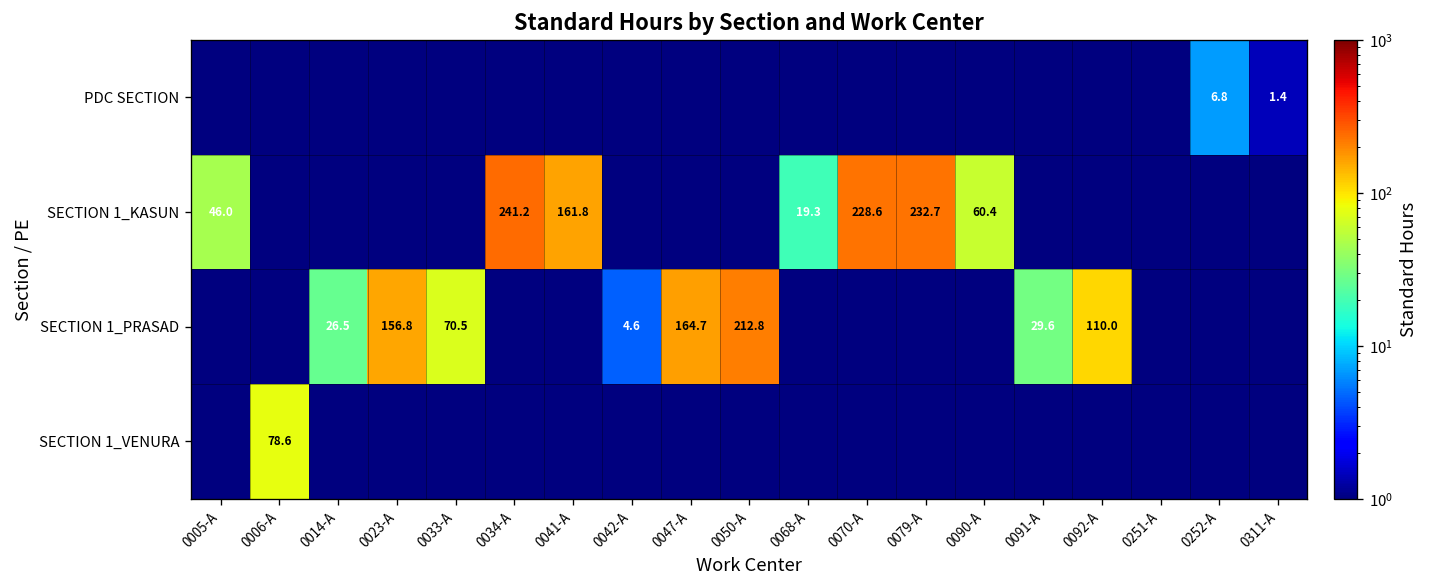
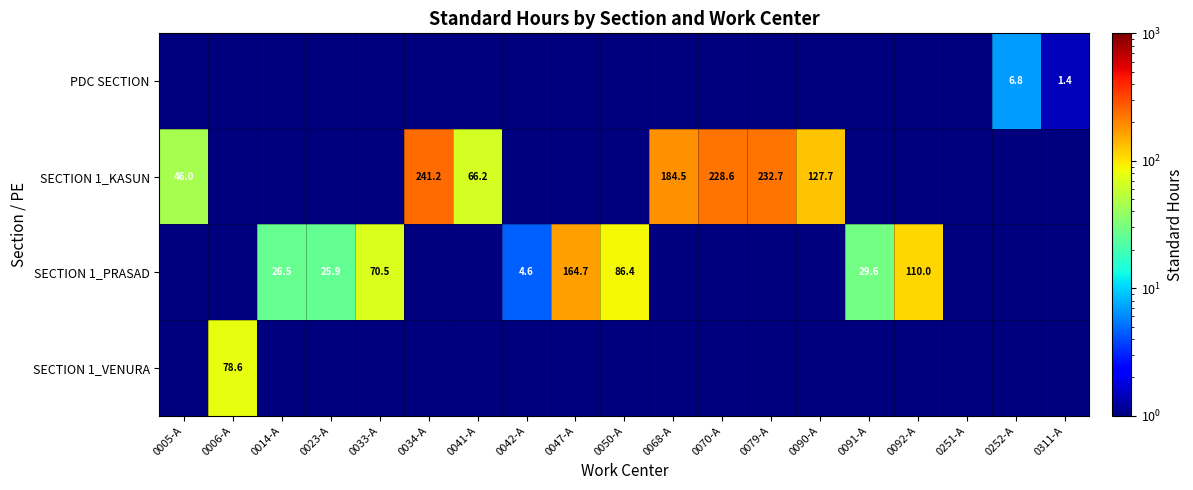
  {
    "PDC SECTION": {
      "0252-A": 6.8,
      "0311-A": 1.4
    },
    "SECTION 1_KASUN": {
      "0005-A": 46.0,
      "0034-A": 241.2,
-     "0041-A": 161.8,
-     "0068-A": 19.3,
+     "0041-A": 66.2,
+     "0068-A": 184.5,
      "0070-A": 228.6,
      "0079-A": 232.7,
-     "0090-A": 60.4
+     "0090-A": 127.7
    },
    "SECTION 1_PRASAD": {
      "0014-A": 26.5,
-     "0023-A": 156.8,
+     "0023-A": 25.9,
      "0033-A": 70.5,
      "0042-A": 4.6,
      "0047-A": 164.7,
-     "0050-A": 212.8,
+     "0050-A": 86.4,
      "0091-A": 29.6,
      "0092-A": 110.0
    },
    "SECTION 1_VENURA": {
      "0006-A": 78.6
    }
  }
